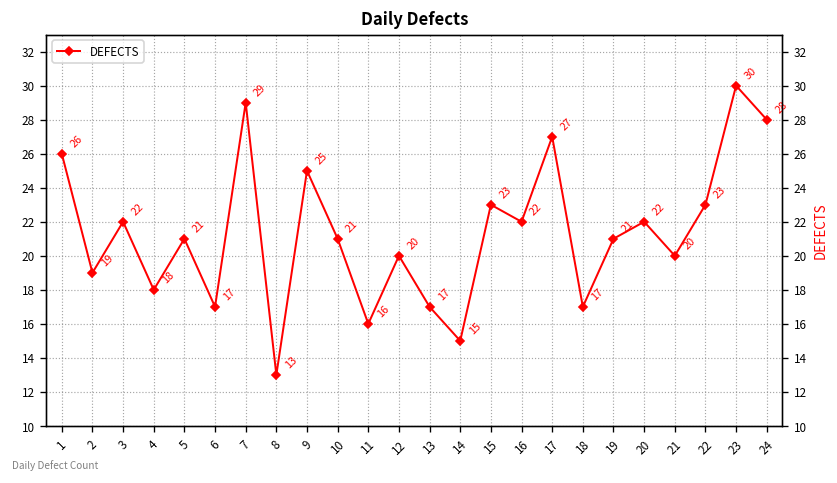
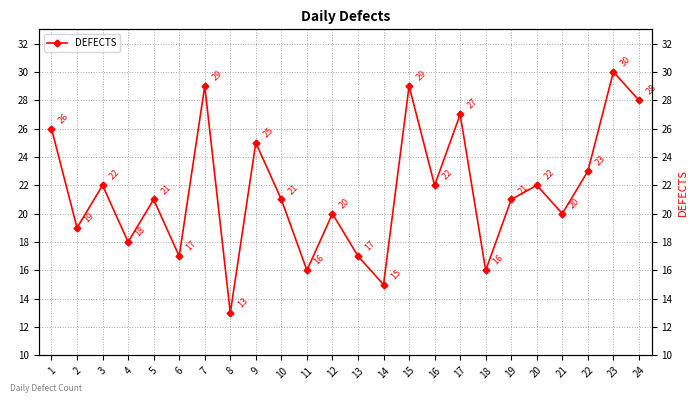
  {
    "1": 26,
    "2": 19,
    "3": 22,
    "4": 18,
    "5": 21,
    "6": 17,
    "7": 29,
    "8": 13,
    "9": 25,
    "10": 21,
    "11": 16,
    "12": 20,
    "13": 17,
    "14": 15,
-   "15": 23,
+   "15": 29,
    "16": 22,
    "17": 27,
-   "18": 17,
+   "18": 16,
    "19": 21,
    "20": 22,
    "21": 20,
    "22": 23,
    "23": 30,
    "24": 28
  }
